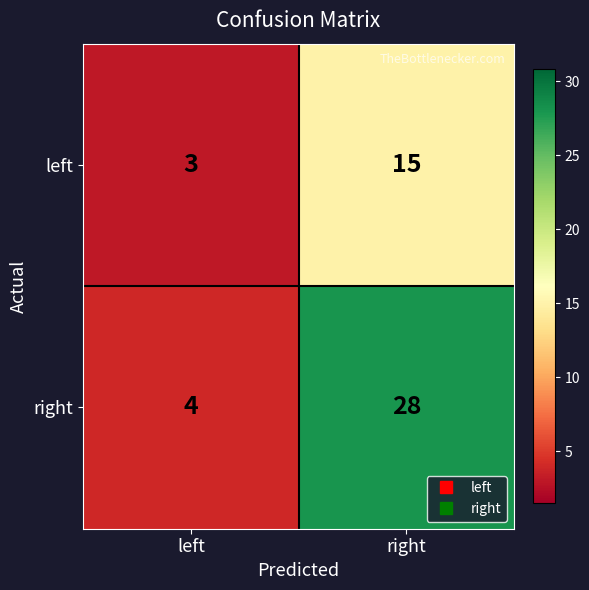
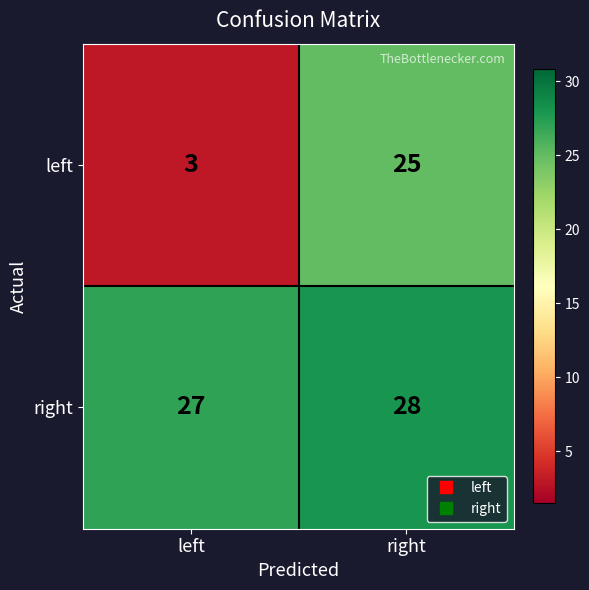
  {
    "left": {
      "left": 3,
-     "right": 15
+     "right": 25
    },
    "right": {
-     "left": 4,
+     "left": 27,
      "right": 28
    }
  }
